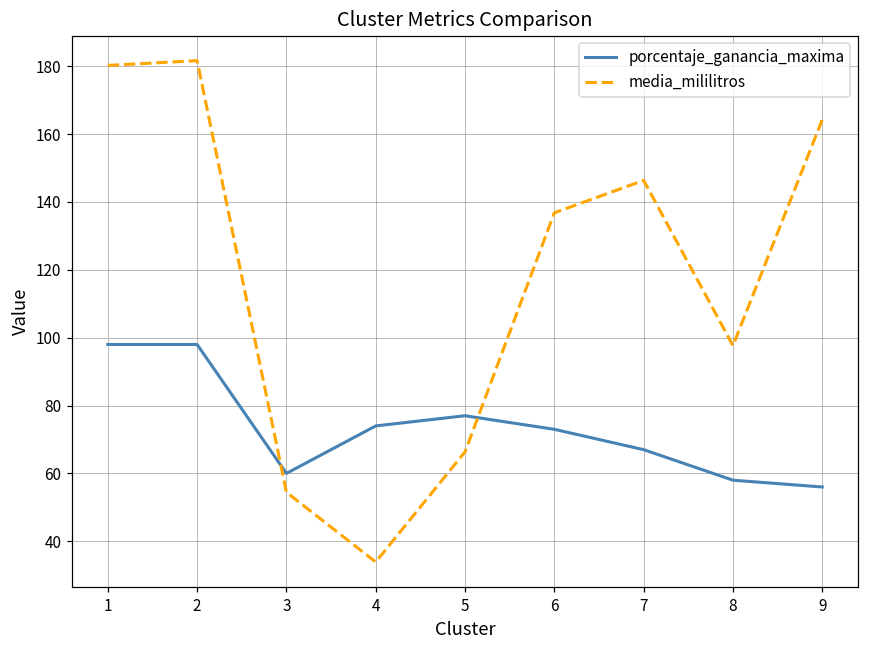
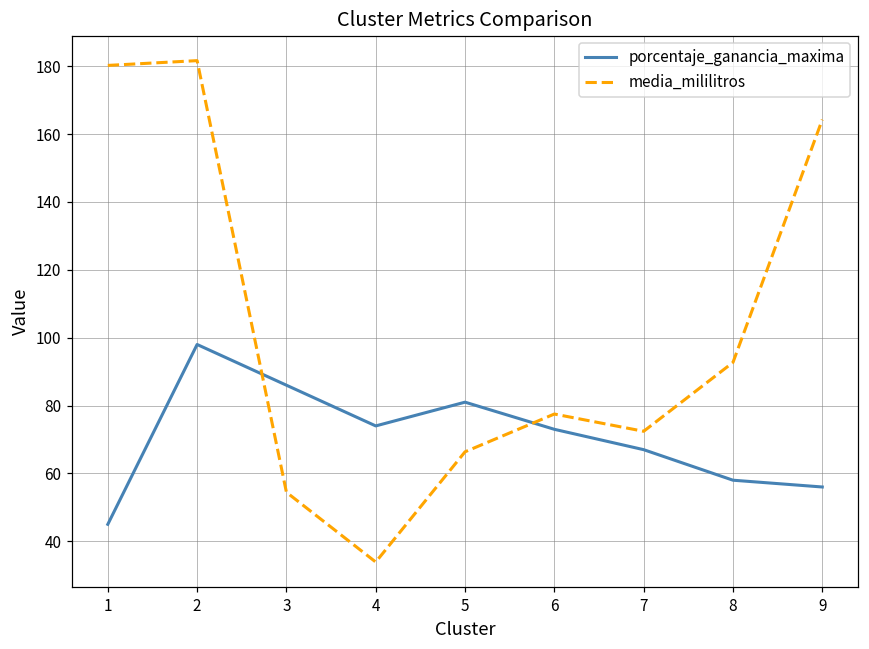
  {
    "porcentaje_ganancia_maxima": {
-     "1": 98,
+     "1": 45,
      "2": 98,
-     "3": 60,
+     "3": 86,
      "4": 74,
-     "5": 77,
+     "5": 81,
      "6": 73,
      "7": 67,
      "8": 58,
      "9": 56
    },
    "media_mililitros": {
      "1": 180,
      "2": 182,
      "3": 54,
      "4": 34,
      "5": 66,
-     "6": 137,
-     "7": 146,
-     "8": 98,
+     "6": 78,
+     "7": 72,
+     "8": 93,
      "9": 164
    }
  }
